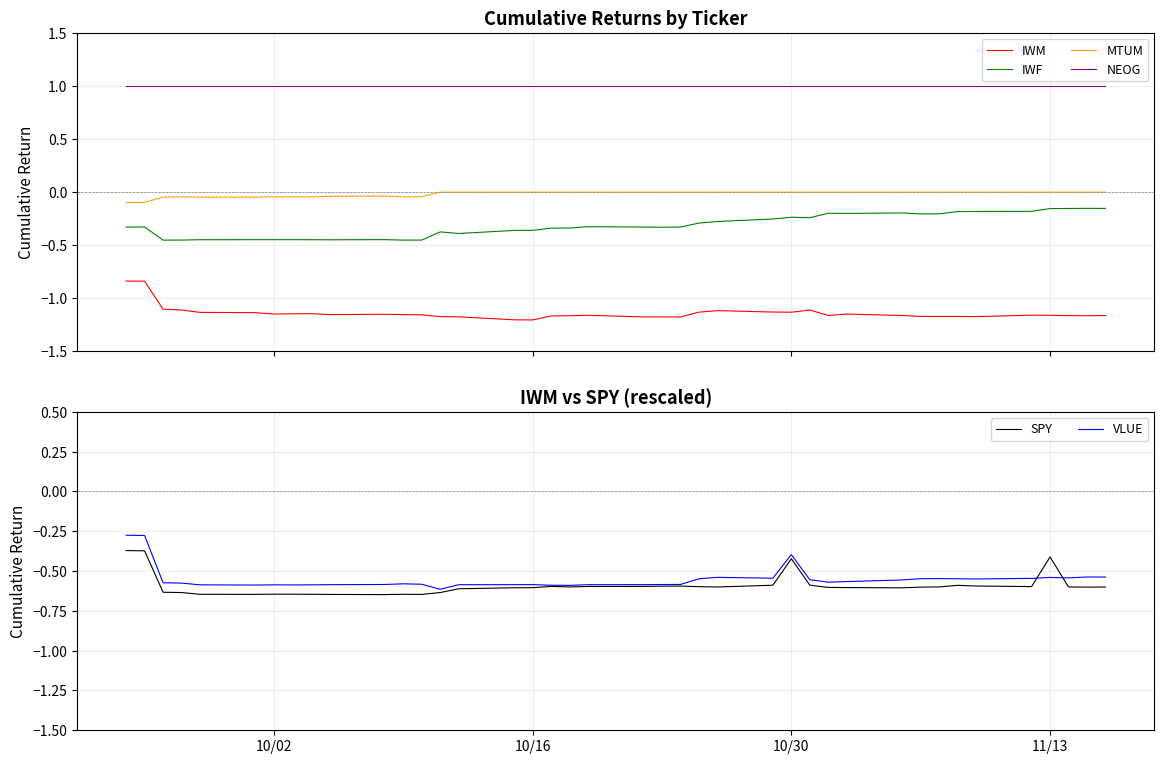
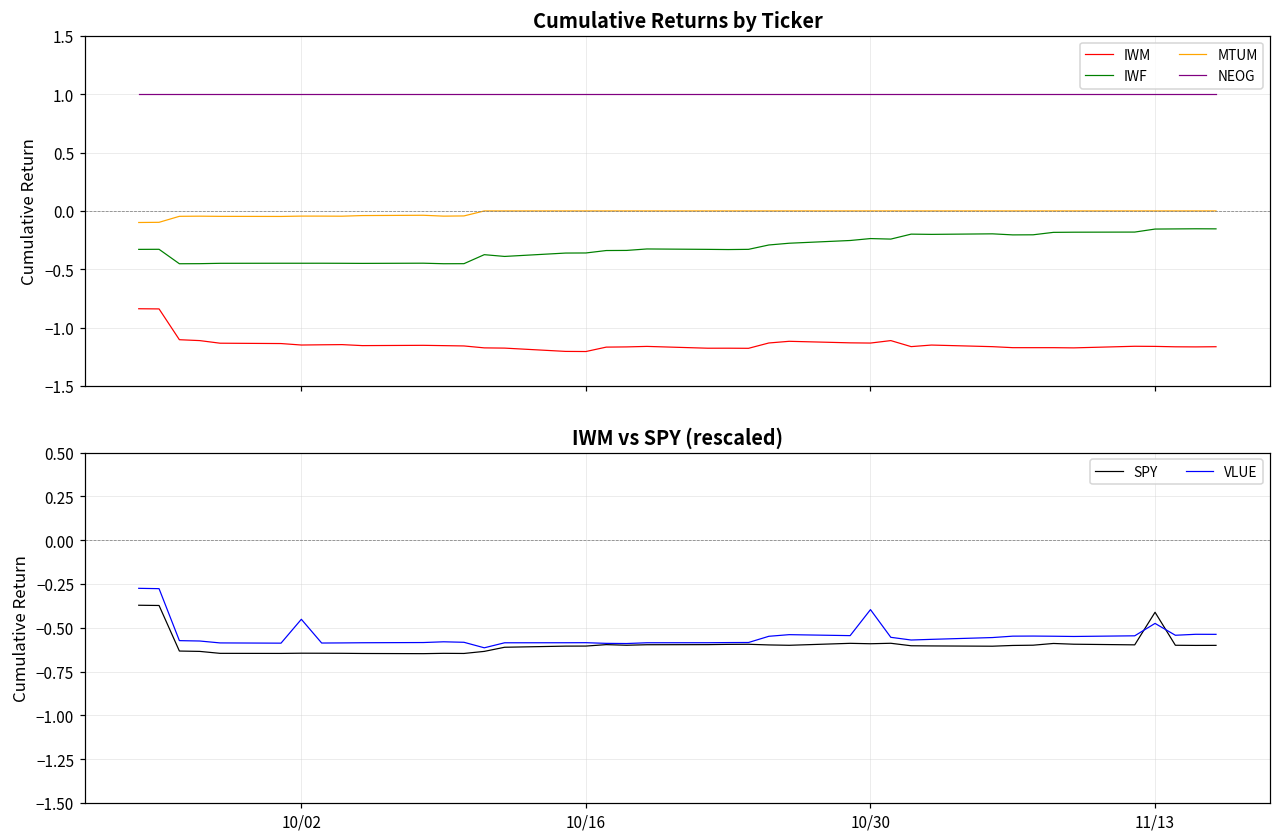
  {
    "IWM vs SPY (rescaled)": {
      "SPY": {
        "10/02": -0.65,
        "10/16": -0.60,
-       "10/30": -0.42,
+       "10/30": -0.59,
        "11/13": -0.41
      },
      "VLUE": {
-       "10/02": -0.59,
+       "10/02": -0.45,
        "10/16": -0.59,
        "10/30": -0.40,
-       "11/13": -0.54
+       "11/13": -0.48
      }
    }
  }
